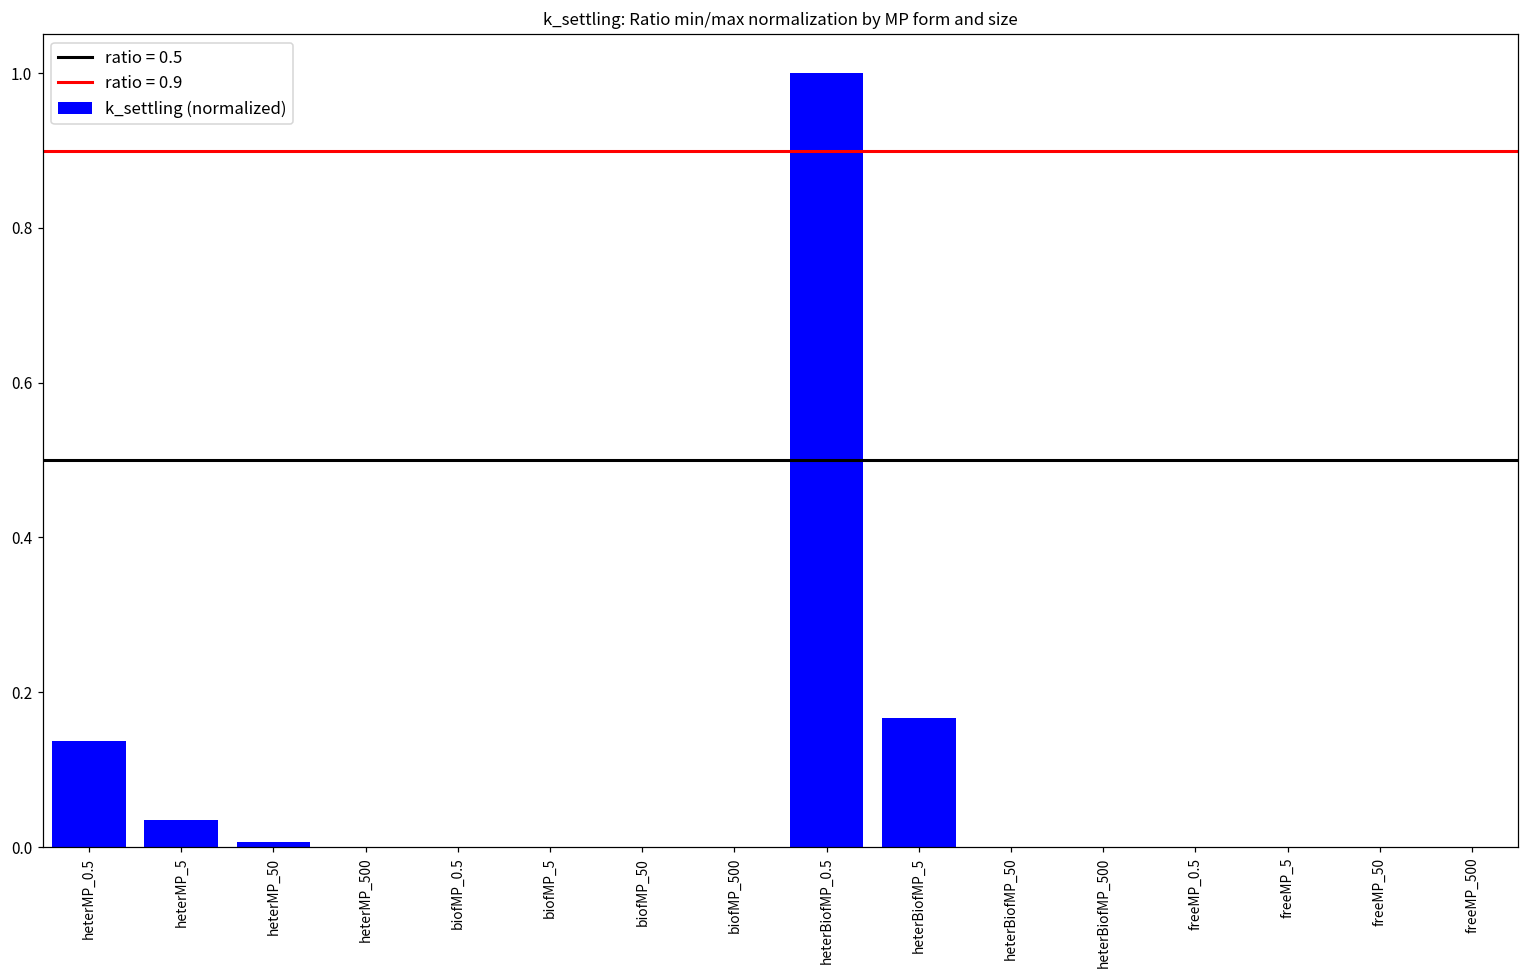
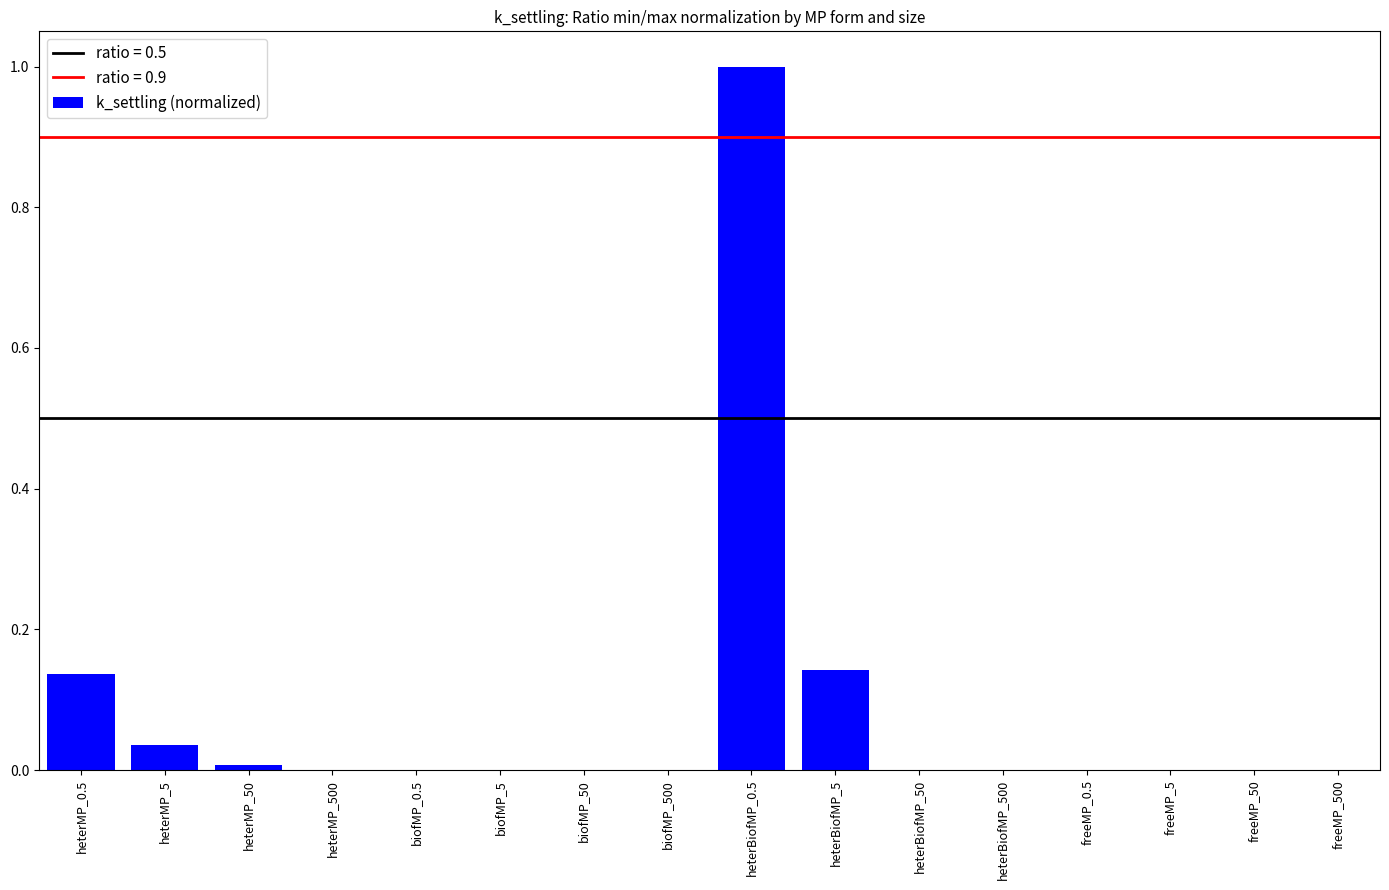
  {
    "heterMP_0.5": 0.14,
    "heterMP_5": 0.03,
    "heterMP_50": 0.01,
    "heterBiofMP_0.5": 1.00,
-   "heterBiofMP_5": 0.17
+   "heterBiofMP_5": 0.14
  }
